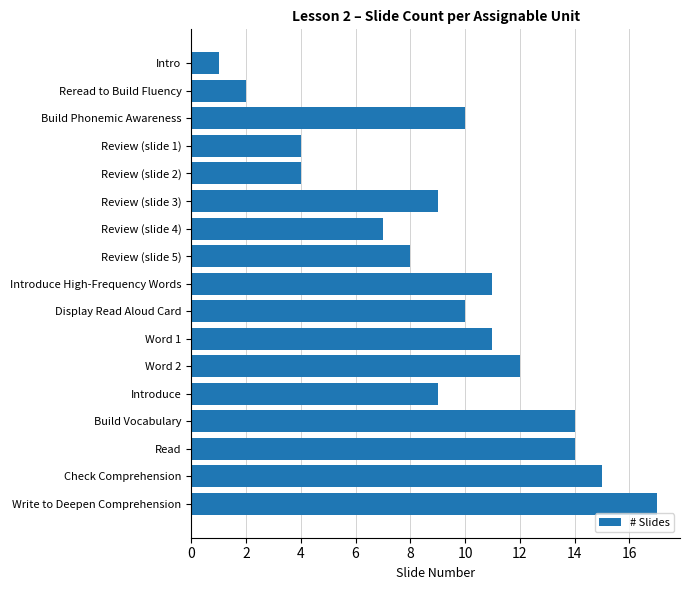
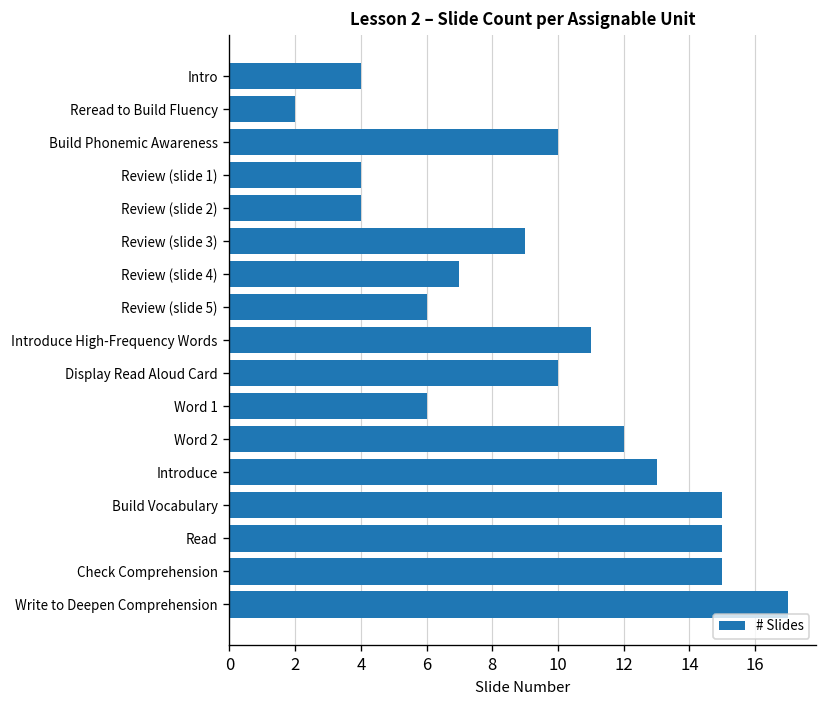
  {
-   "Intro": 1,
+   "Intro": 4,
    "Reread to Build Fluency": 2,
    "Build Phonemic Awareness": 10,
    "Review (slide 1)": 4,
    "Review (slide 2)": 4,
    "Review (slide 3)": 9,
    "Review (slide 4)": 7,
-   "Review (slide 5)": 8,
+   "Review (slide 5)": 6,
    "Introduce High-Frequency Words": 11,
    "Display Read Aloud Card": 10,
-   "Word 1": 11,
+   "Word 1": 6,
    "Word 2": 12,
-   "Introduce": 9,
-   "Build Vocabulary": 14,
-   "Read": 14,
+   "Introduce": 13,
+   "Build Vocabulary": 15,
+   "Read": 15,
    "Check Comprehension": 15,
    "Write to Deepen Comprehension": 17
  }
